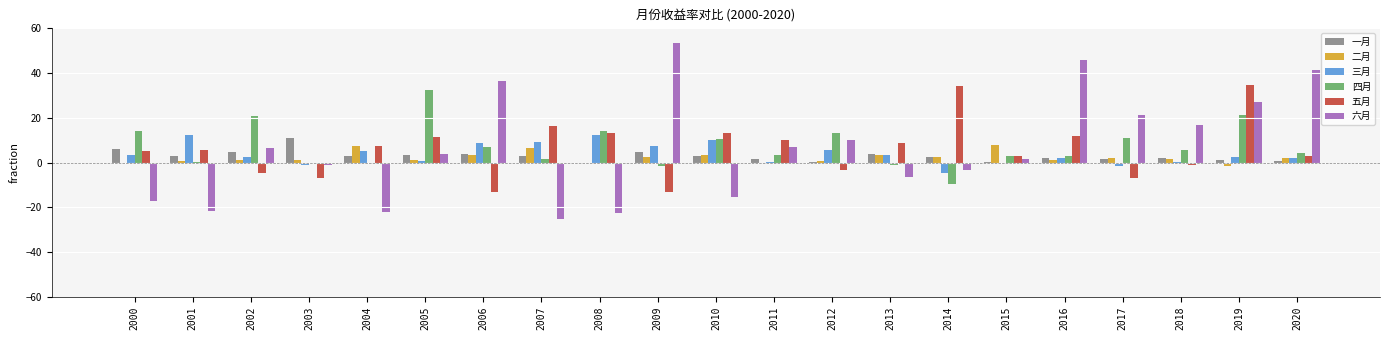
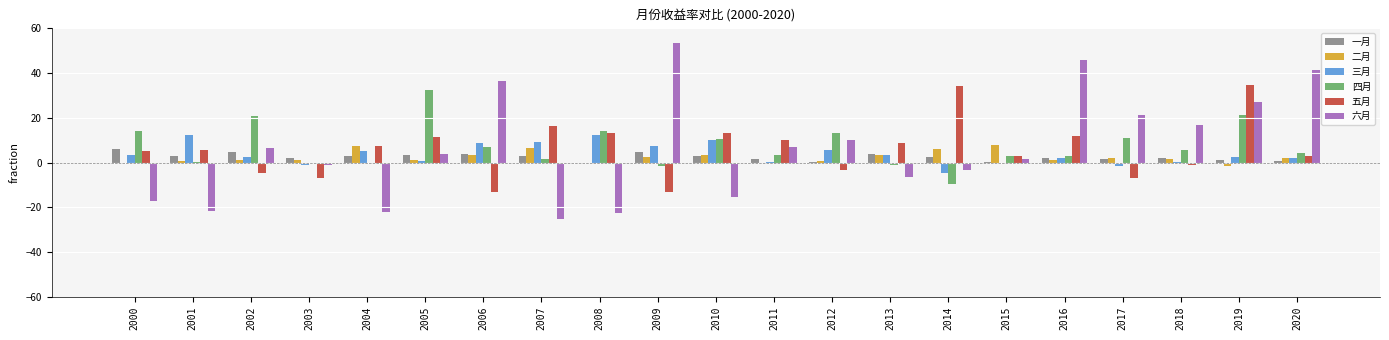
  {
    "一月": {
      "2000": 6,
      "2001": 3,
      "2002": 5,
-     "2003": 11,
+     "2003": 2,
      "2004": 3,
      "2005": 3,
      "2006": 4,
      "2007": 3,
      "2009": 5,
      "2010": 3,
      "2011": 1,
      "2013": 4,
      "2014": 3,
      "2016": 2,
      "2017": 2,
      "2018": 2
    },
    "二月": {
      "2003": 1,
      "2004": 7,
      "2005": 1,
      "2006": 3,
      "2007": 7,
      "2009": 3,
      "2010": 4,
      "2013": 3,
-     "2014": 2,
+     "2014": 6,
      "2015": 8,
      "2017": 2,
      "2018": 2,
      "2019": -1,
      "2020": 2
    },
    "三月": {
      "2000": 4,
      "2001": 12,
      "2002": 2,
      "2003": -1,
      "2004": 5,
      "2006": 9,
      "2007": 9,
      "2008": 12,
      "2009": 7,
      "2010": 10,
      "2012": 6,
      "2013": 4,
      "2014": -5,
      "2016": 2,
      "2017": -1,
      "2019": 2,
      "2020": 2
    },
    "四月": {
      "2000": 14,
      "2002": 21,
      "2005": 32,
      "2006": 7,
      "2007": 2,
      "2008": 14,
      "2009": -2,
      "2010": 11,
      "2011": 3,
      "2012": 13,
      "2014": -10,
      "2015": 3,
      "2016": 3,
      "2017": 11,
      "2018": 6,
      "2019": 21,
      "2020": 4
    },
    "五月": {
      "2000": 5,
      "2001": 6,
      "2002": -5,
      "2003": -7,
      "2004": 7,
      "2005": 12,
      "2006": -13,
      "2007": 17,
      "2008": 13,
      "2009": -13,
      "2010": 13,
      "2011": 10,
      "2012": -3,
      "2013": 9,
      "2014": 34,
      "2015": 3,
      "2016": 12,
      "2017": -7,
      "2019": 34,
      "2020": 3
    },
    "六月": {
      "2000": -17,
      "2001": -22,
      "2002": 6,
      "2004": -22,
      "2005": 4,
      "2006": 36,
      "2007": -25,
      "2008": -22,
      "2009": 53,
      "2010": -16,
      "2011": 7,
      "2012": 10,
      "2013": -7,
      "2014": -3,
      "2015": 2,
      "2016": 46,
      "2017": 21,
      "2018": 17,
      "2019": 27,
      "2020": 41
    }
  }
